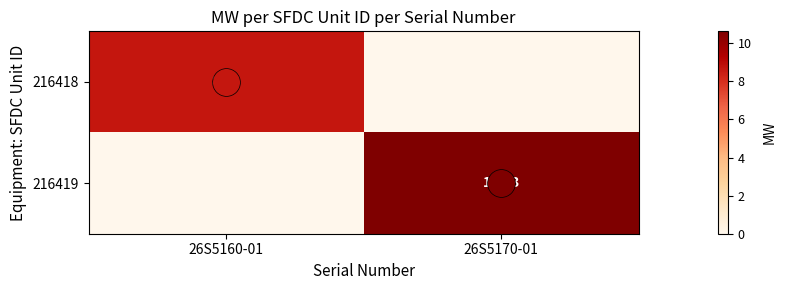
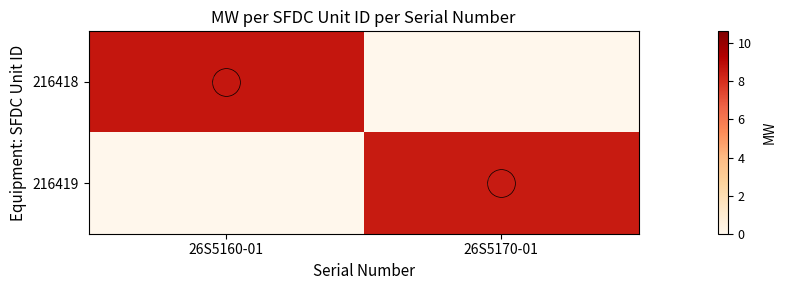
  {
    "216419": {
-     "26S5170-01": 10.63
+     "26S5170-01": 8.53
    }
  }
